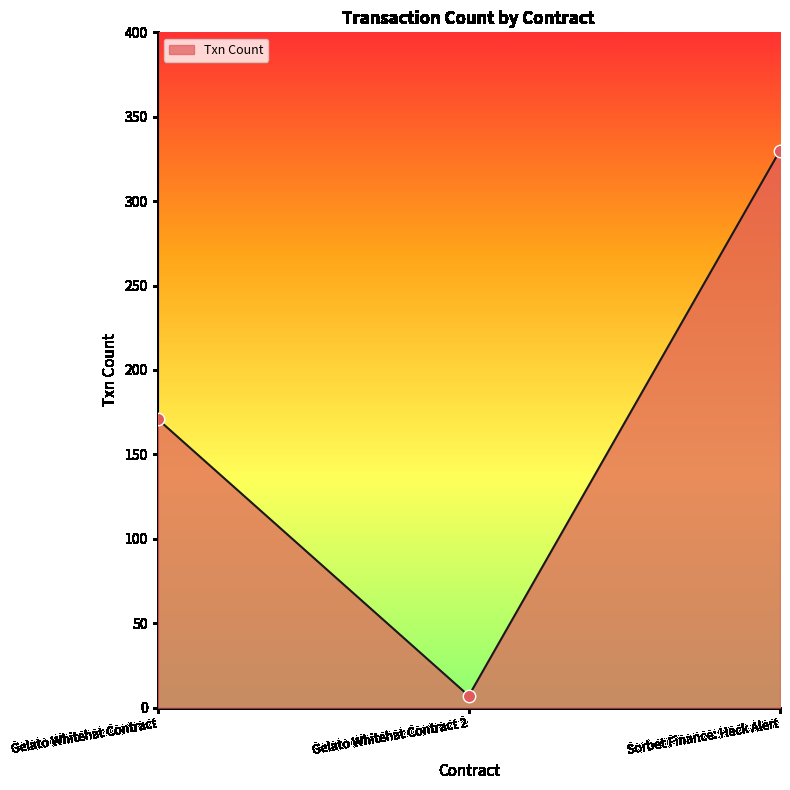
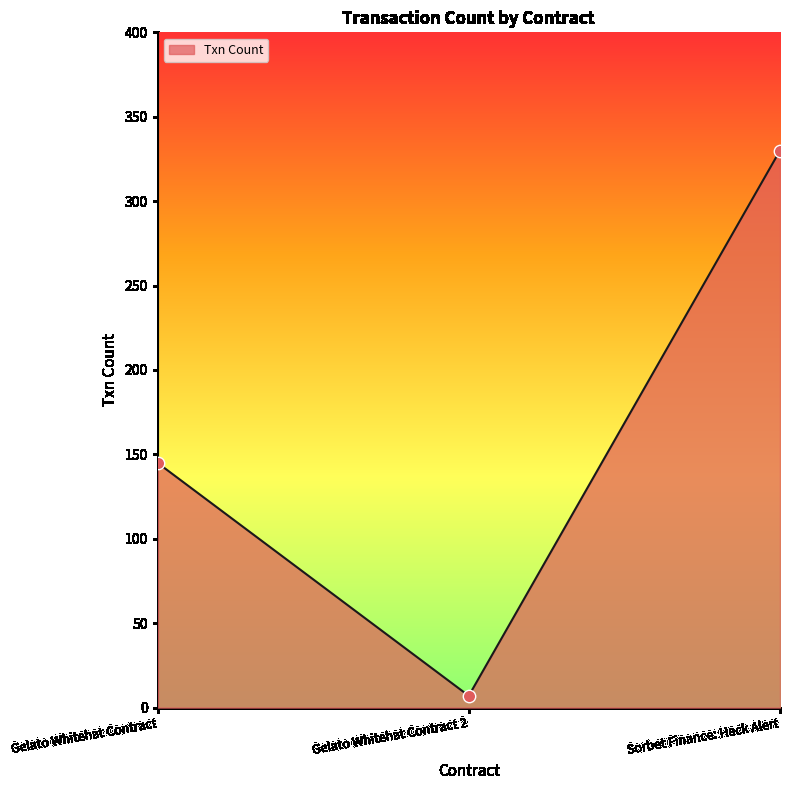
  {
-   "Gelato Whitehat Contract": 171,
+   "Gelato Whitehat Contract": 145,
    "Gelato Whitehat Contract 2": 7,
    "Sorbet Finance: Hack Alert": 330
  }
